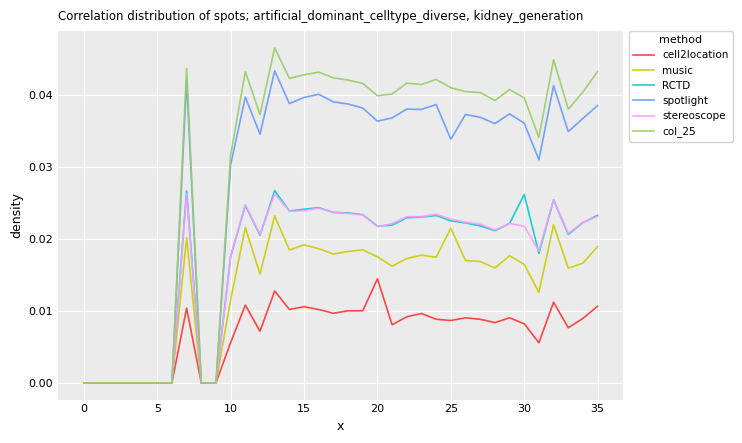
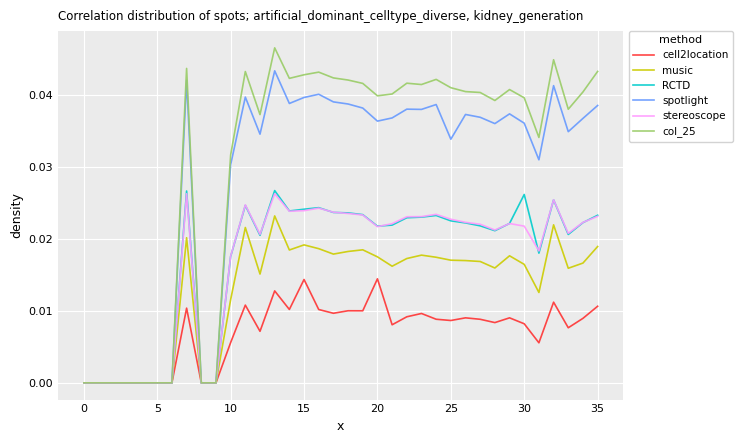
  {
    "cell2location": {
      "10": 0.006,
-     "15": 0.011,
+     "15": 0.014,
      "20": 0.014,
      "25": 0.009,
      "30": 0.008,
      "35": 0.011
    },
    "music": {
      "10": 0.012,
      "15": 0.019,
      "20": 0.017,
-     "25": 0.021,
+     "25": 0.017,
      "30": 0.016,
      "35": 0.019
    },
    "RCTD": {
      "30": 0.026
    },
    "spotlight": {
      "10": 0.030,
      "15": 0.040,
      "20": 0.036,
      "25": 0.034,
      "30": 0.036,
      "35": 0.038
    },
    "stereoscope": {
      "30": 0.022
    },
    "col_25": {
      "10": 0.032,
      "15": 0.043,
      "20": 0.040,
      "25": 0.041,
      "30": 0.040,
      "35": 0.043
    }
  }
